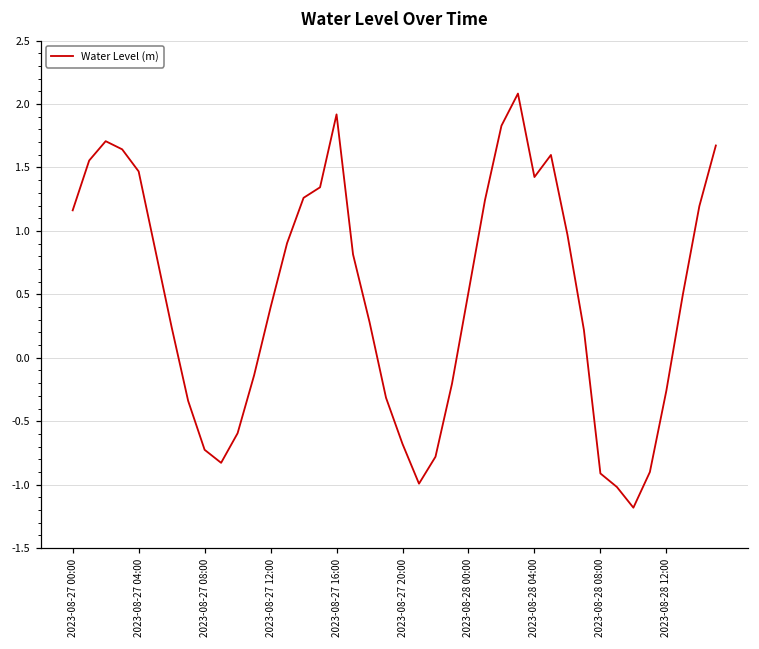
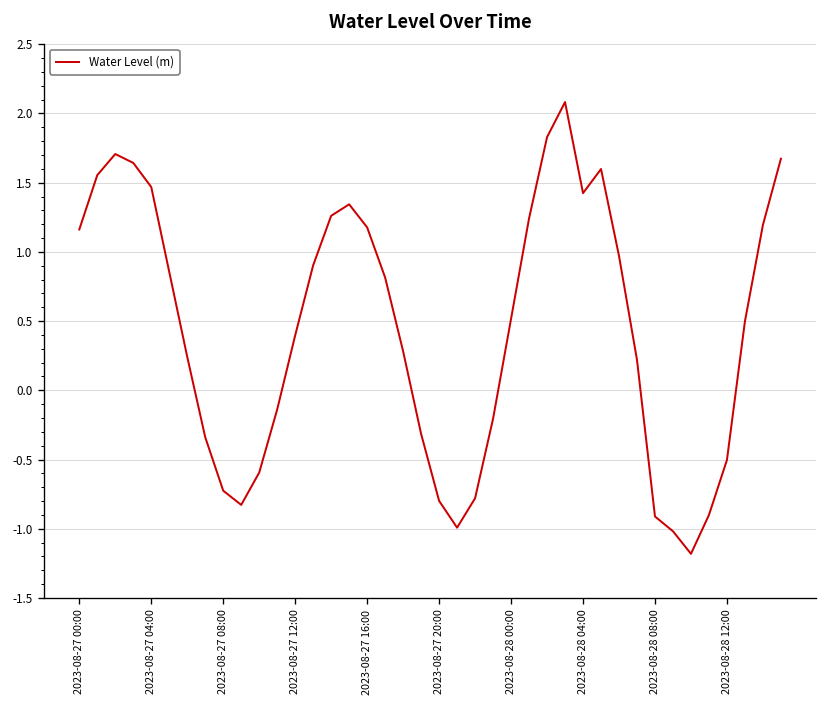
  {
    "2023-08-27 00:00": 1.16,
    "2023-08-27 04:00": 1.47,
    "2023-08-27 08:00": -0.73,
    "2023-08-27 12:00": 0.40,
-   "2023-08-27 16:00": 1.92,
-   "2023-08-27 20:00": -0.68,
+   "2023-08-27 16:00": 1.18,
+   "2023-08-27 20:00": -0.80,
    "2023-08-28 00:00": 0.52,
    "2023-08-28 04:00": 1.42,
    "2023-08-28 08:00": -0.91,
-   "2023-08-28 12:00": -0.26
+   "2023-08-28 12:00": -0.50
  }
